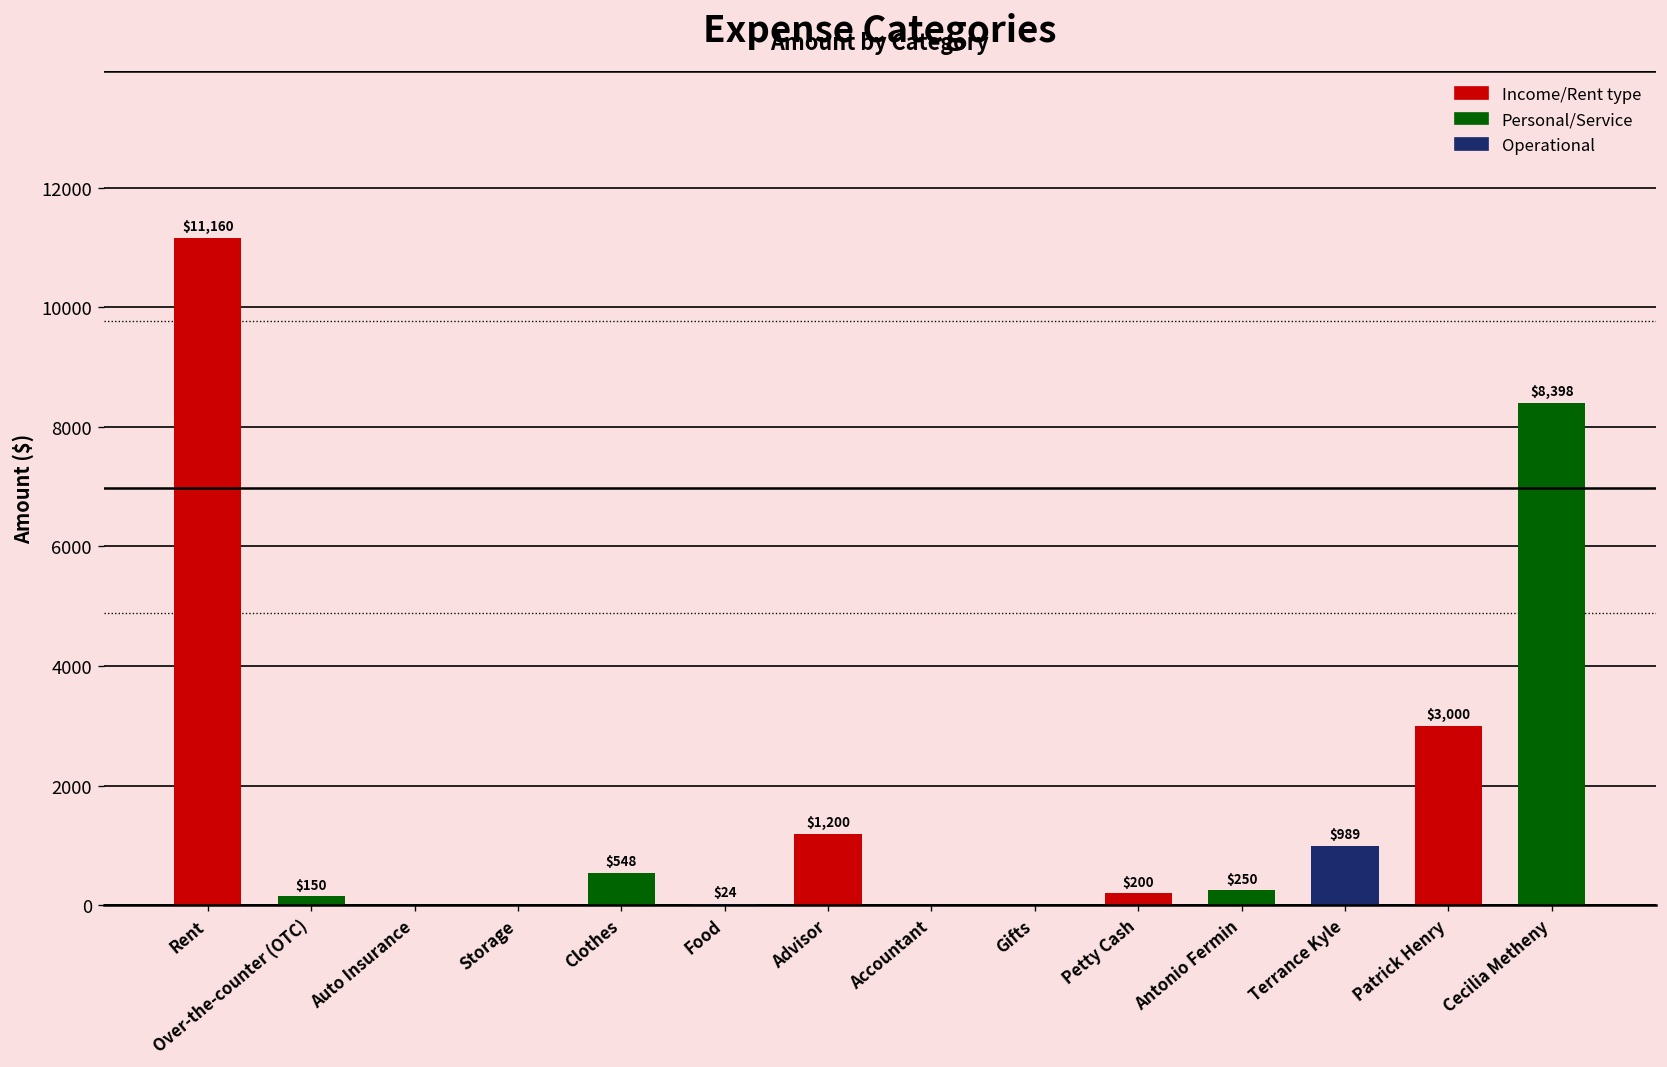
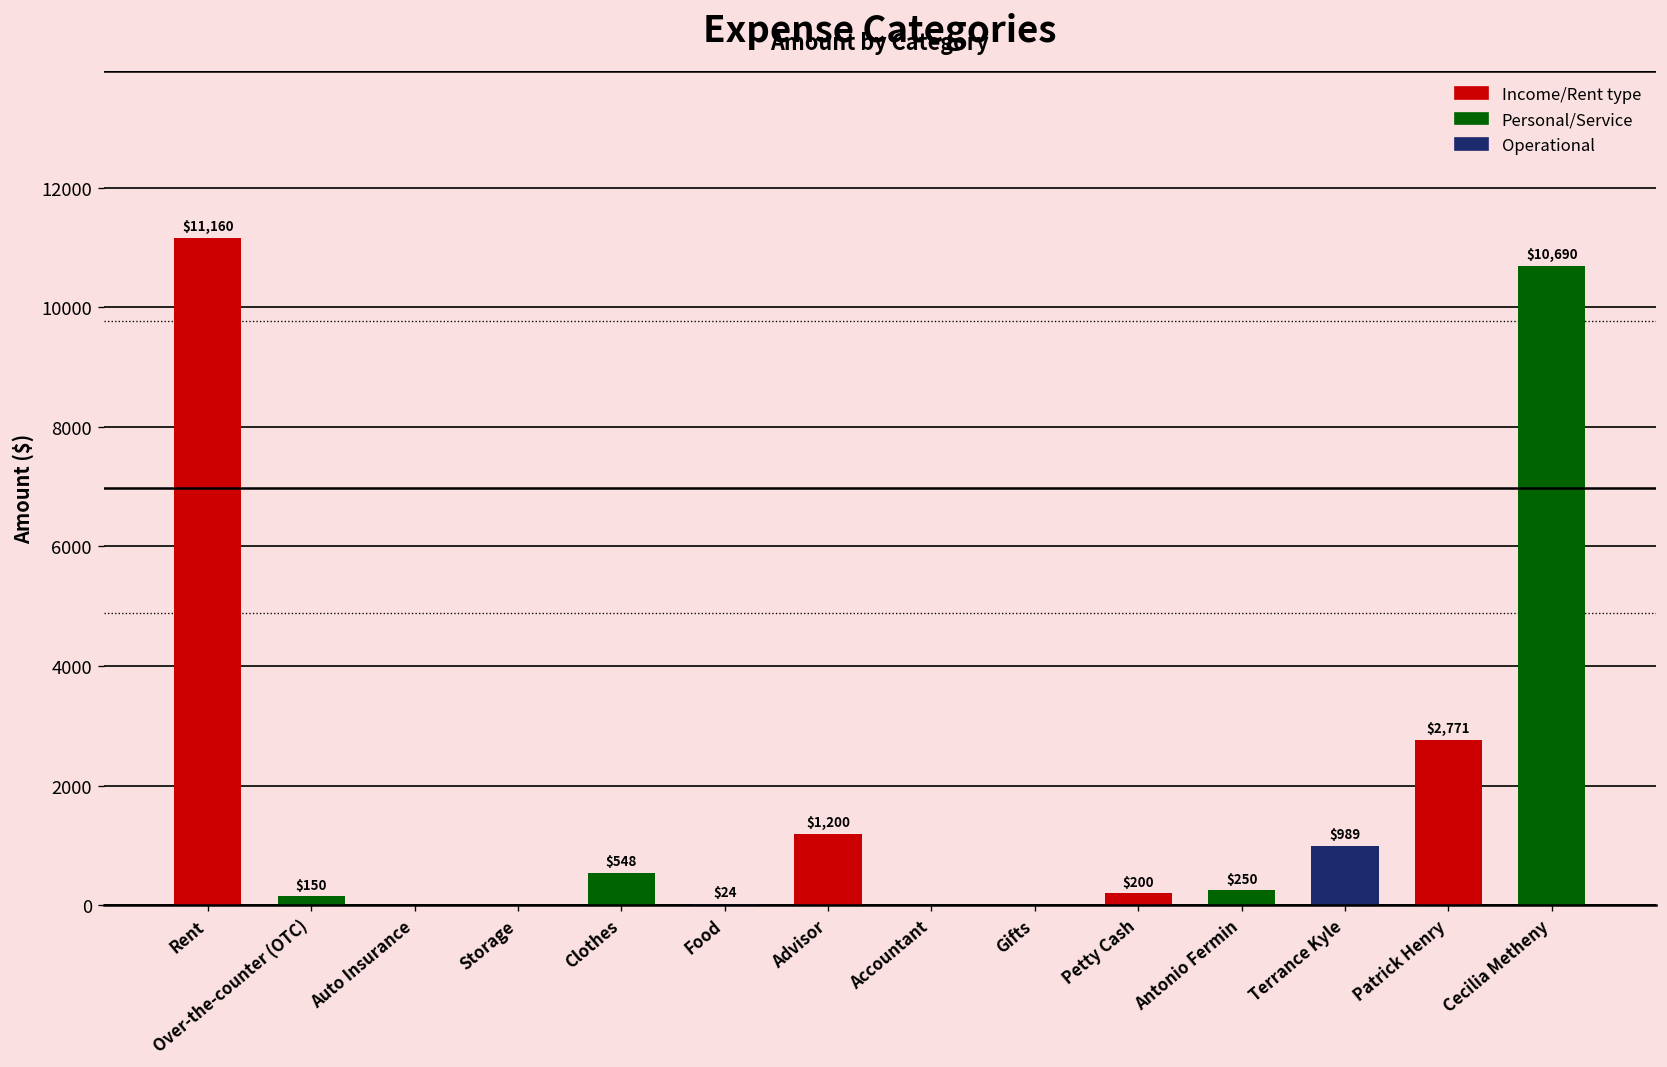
  {
    "Rent": "$11,160",
    "Over-the-counter (OTC)": "$150",
    "Clothes": "$548",
    "Food": "$24",
    "Advisor": "$1,200",
    "Petty Cash": "$200",
    "Antonio Fermin": "$250",
    "Terrance Kyle": "$989",
-   "Patrick Henry": "$3,000",
-   "Cecilia Metheny": "$8,398"
+   "Patrick Henry": "$2,771",
+   "Cecilia Metheny": "$10,690"
  }
